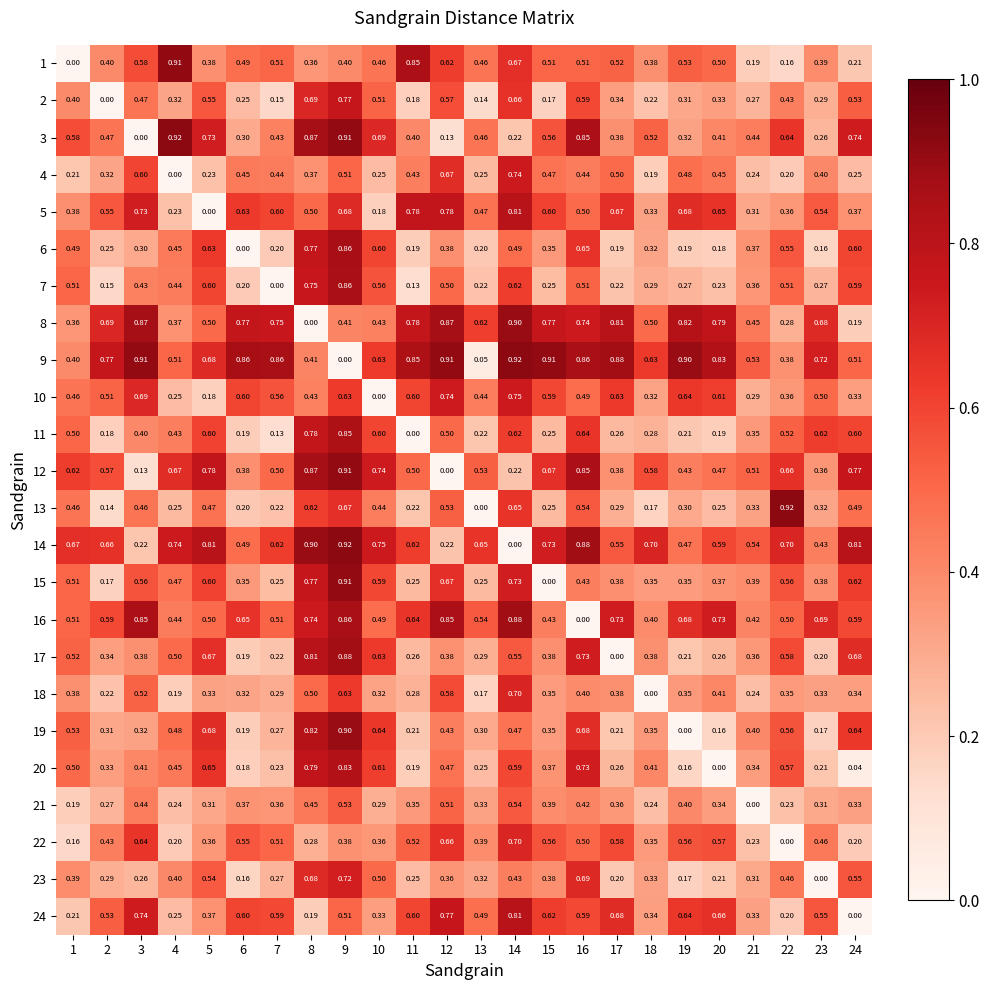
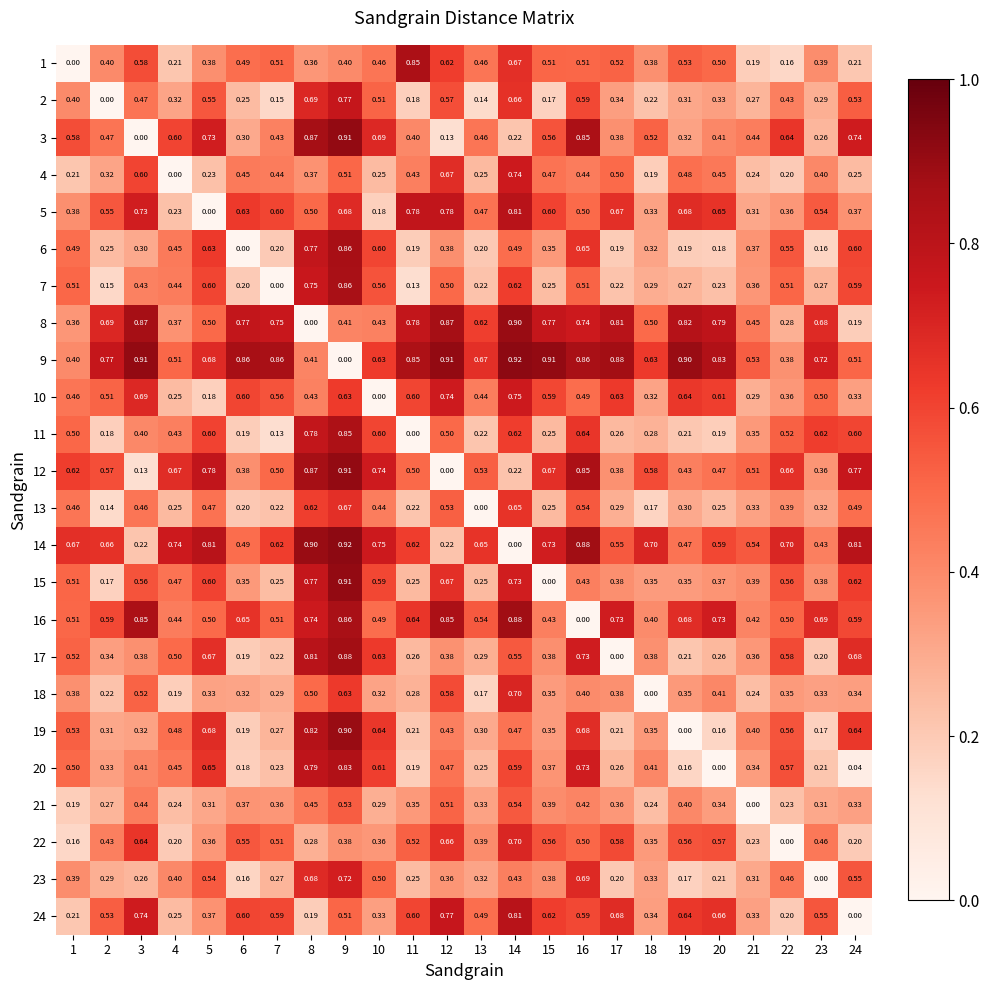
  {
    "1": {
      "1": 0.00,
      "2": 0.40,
      "3": 0.58,
-     "4": 0.91,
+     "4": 0.21,
      "5": 0.38,
      "6": 0.49,
      "7": 0.51,
      "8": 0.36,
      "9": 0.40,
      "10": 0.46,
      "11": 0.85,
      "12": 0.62,
      "13": 0.46,
      "14": 0.67,
      "15": 0.51,
      "16": 0.51,
      "17": 0.52,
      "18": 0.38,
      "19": 0.53,
      "20": 0.50,
      "21": 0.19,
      "22": 0.16,
      "23": 0.39,
      "24": 0.21
    },
    "3": {
      "1": 0.58,
      "2": 0.47,
      "3": 0.00,
-     "4": 0.92,
+     "4": 0.60,
      "5": 0.73,
      "6": 0.30,
      "7": 0.43,
      "8": 0.87,
      "9": 0.91,
      "10": 0.69,
      "11": 0.40,
      "12": 0.13,
      "13": 0.46,
      "14": 0.22,
      "15": 0.56,
      "16": 0.85,
      "17": 0.38,
      "18": 0.52,
      "19": 0.32,
      "20": 0.41,
      "21": 0.44,
      "22": 0.64,
      "23": 0.26,
      "24": 0.74
    },
    "9": {
      "1": 0.40,
      "2": 0.77,
      "3": 0.91,
      "4": 0.51,
      "5": 0.68,
      "6": 0.86,
      "7": 0.86,
      "8": 0.41,
      "9": 0.00,
      "10": 0.63,
      "11": 0.85,
      "12": 0.91,
-     "13": 0.05,
+     "13": 0.67,
      "14": 0.92,
      "15": 0.91,
      "16": 0.86,
      "17": 0.88,
      "18": 0.63,
      "19": 0.90,
      "20": 0.83,
      "21": 0.53,
      "22": 0.38,
      "23": 0.72,
      "24": 0.51
    },
    "13": {
      "1": 0.46,
      "2": 0.14,
      "3": 0.46,
      "4": 0.25,
      "5": 0.47,
      "6": 0.20,
      "7": 0.22,
      "8": 0.62,
      "9": 0.67,
      "10": 0.44,
      "11": 0.22,
      "12": 0.53,
      "13": 0.00,
      "14": 0.65,
      "15": 0.25,
      "16": 0.54,
      "17": 0.29,
      "18": 0.17,
      "19": 0.30,
      "20": 0.25,
      "21": 0.33,
-     "22": 0.92,
+     "22": 0.39,
      "23": 0.32,
      "24": 0.49
    }
  }
